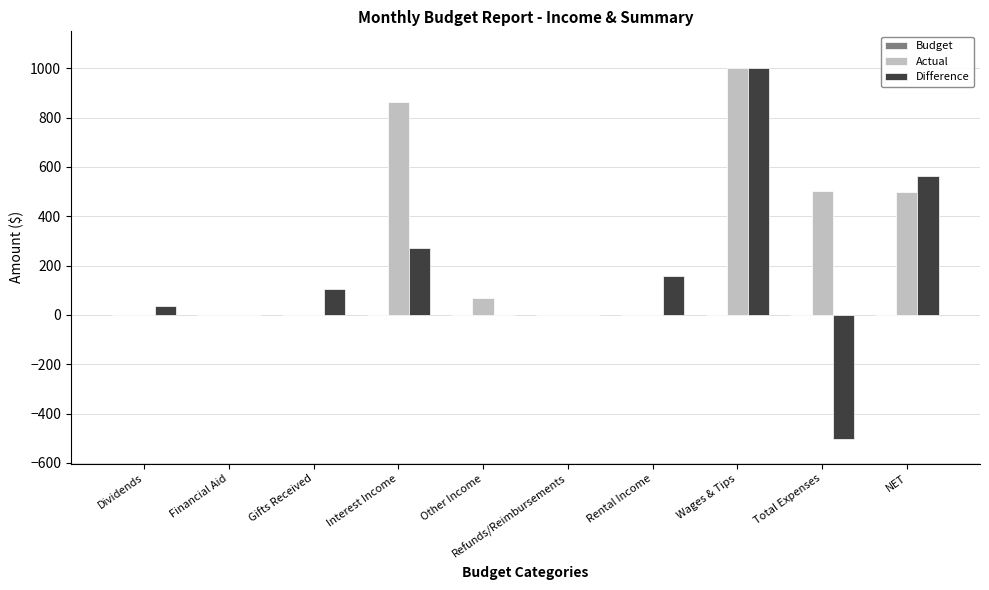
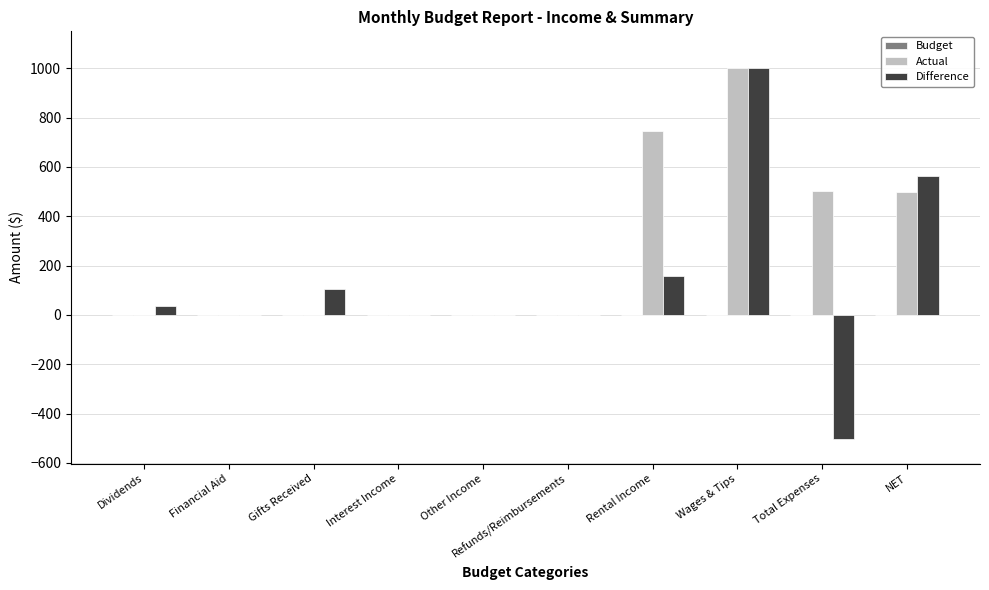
  {
    "Budget": {
      "Dividends": 0,
      "Financial Aid": 0,
      "Gifts Received": 0,
      "Interest Income": 0,
      "Other Income": 0,
      "Refunds/Reimbursements": 0,
      "Rental Income": 0,
      "Wages & Tips": 0,
      "Total Expenses": 0,
      "NET": 0
    },
    "Actual": {
      "Dividends": 0,
      "Financial Aid": 0,
      "Gifts Received": 0,
-     "Interest Income": 860,
-     "Other Income": 70,
+     "Interest Income": 0,
+     "Other Income": 0,
      "Refunds/Reimbursements": 0,
-     "Rental Income": 0,
+     "Rental Income": 750,
      "Wages & Tips": 1000,
      "Total Expenses": 500,
      "NET": 500
    },
    "Difference": {
      "Dividends": 40,
      "Financial Aid": 0,
      "Gifts Received": 110,
-     "Interest Income": 270,
+     "Interest Income": 0,
      "Other Income": 0,
      "Refunds/Reimbursements": 0,
      "Rental Income": 160,
      "Wages & Tips": 1000,
      "Total Expenses": -500,
      "NET": 560
    }
  }
